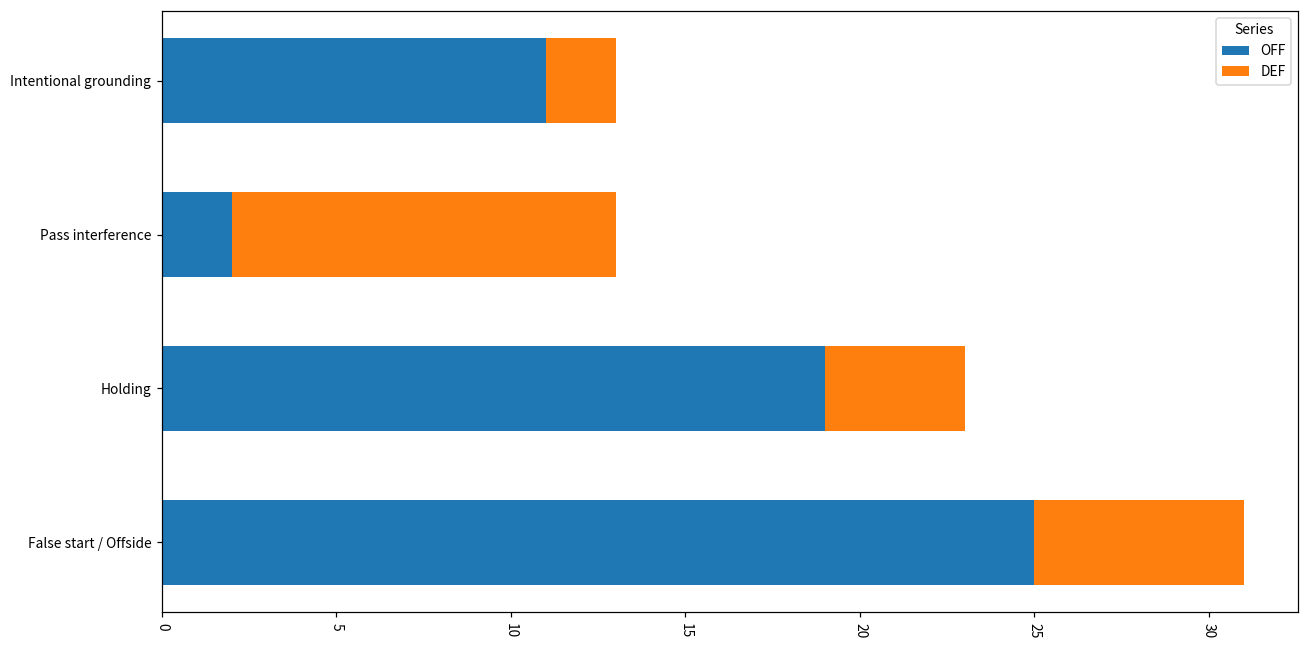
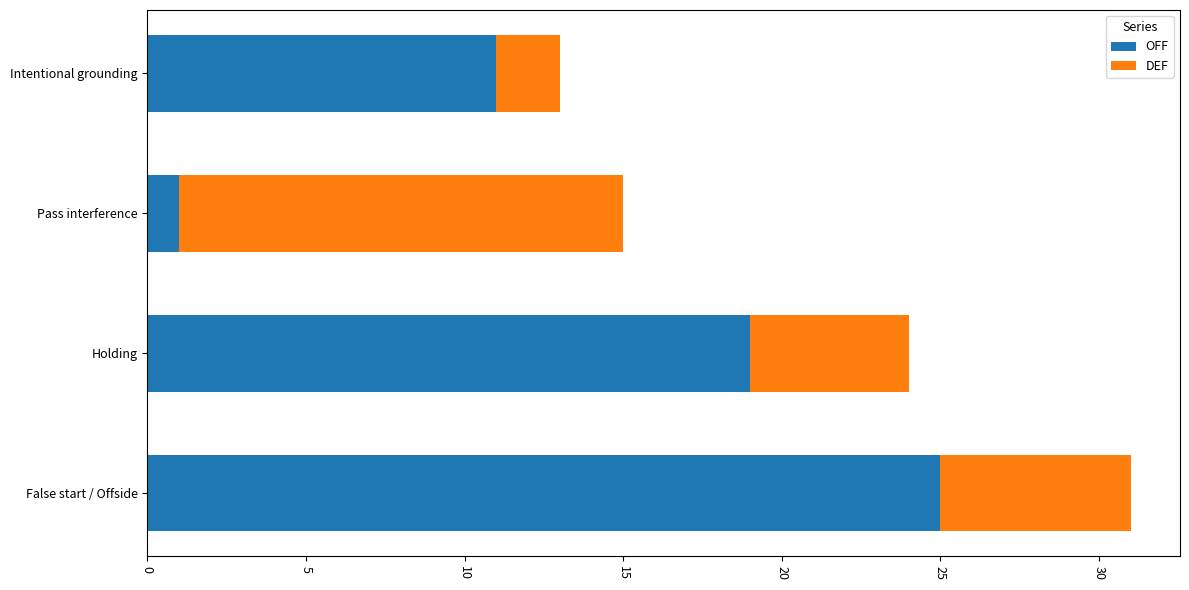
  {
    "OFF": {
      "Intentional grounding": 11,
-     "Pass interference": 2,
+     "Pass interference": 1,
      "Holding": 19,
      "False start / Offside": 25
    },
    "DEF": {
      "Intentional grounding": 2,
-     "Pass interference": 11,
-     "Holding": 4,
+     "Pass interference": 14,
+     "Holding": 5,
      "False start / Offside": 6
    }
  }
